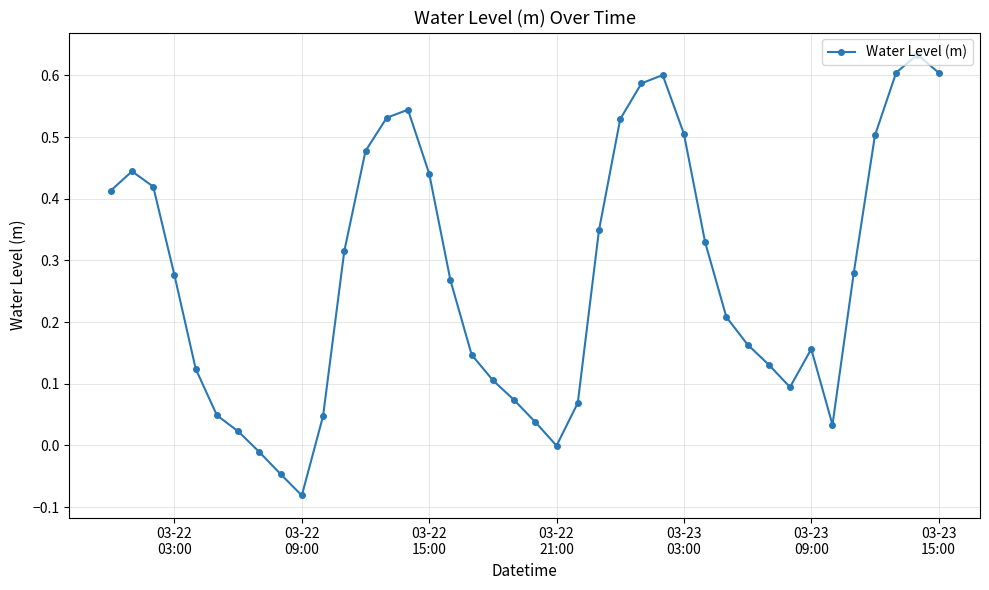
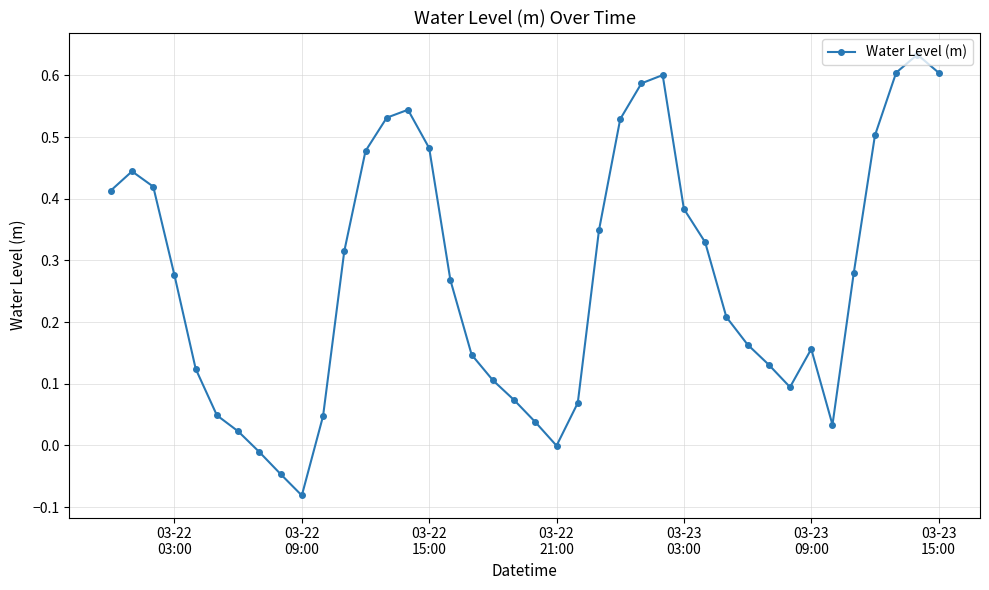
  {
    "03-22 03:00": 0.28,
    "03-22 09:00": -0.08,
-   "03-22 15:00": 0.44,
+   "03-22 15:00": 0.48,
    "03-22 21:00": 0.00,
-   "03-23 03:00": 0.51,
+   "03-23 03:00": 0.38,
    "03-23 09:00": 0.16,
    "03-23 15:00": 0.60
  }
